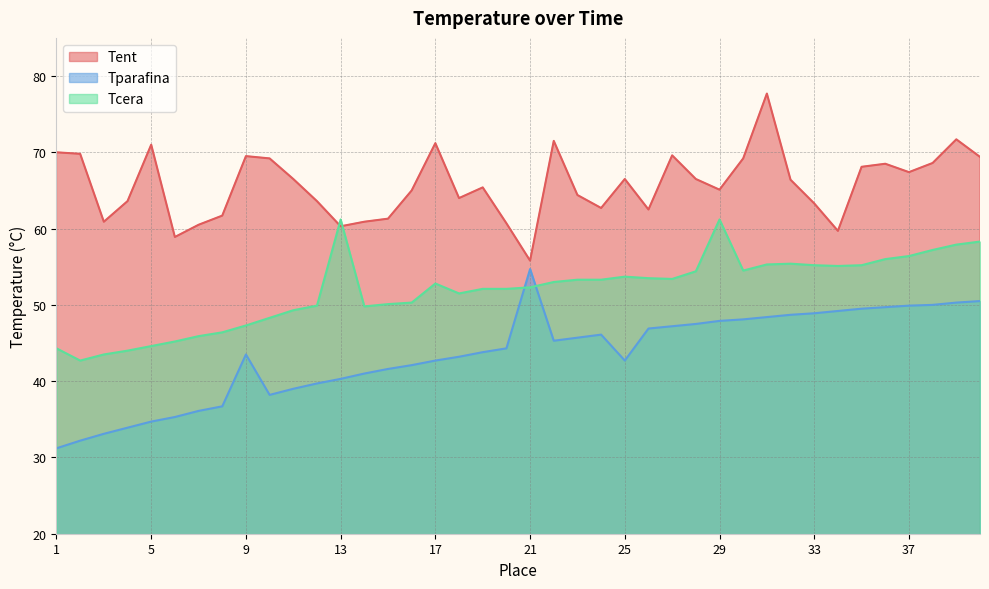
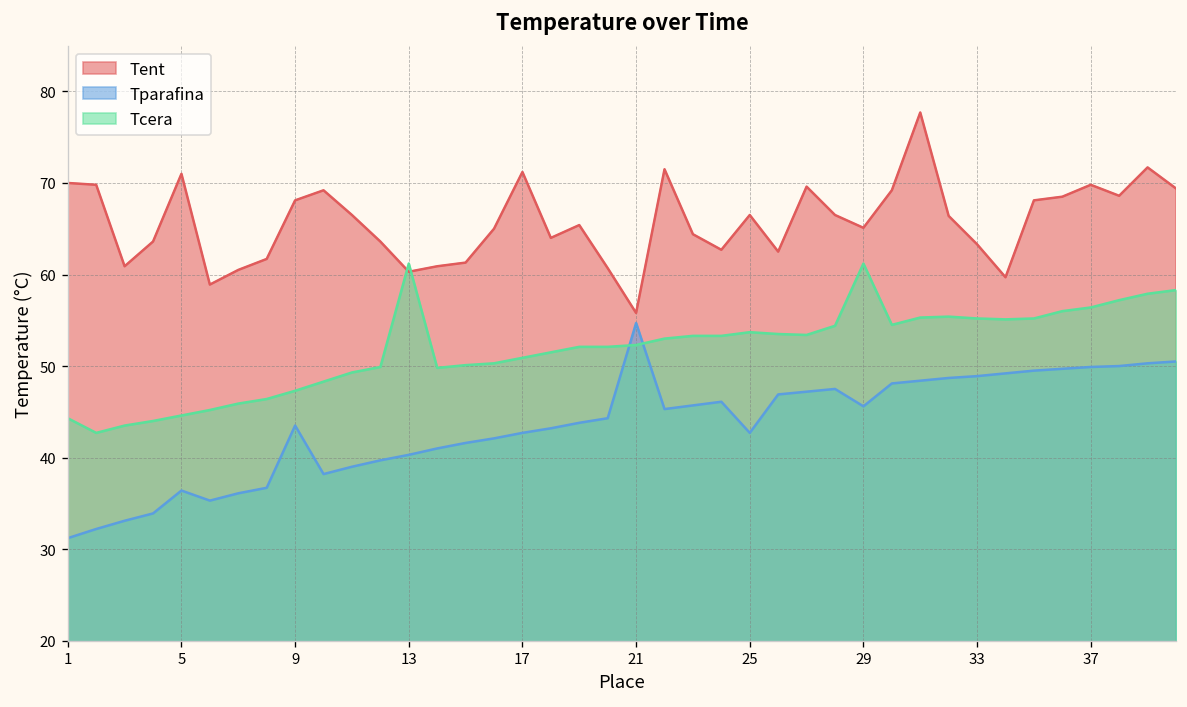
  {
    "Tent": {
      "1": 70,
      "5": 71,
-     "9": 70,
+     "9": 68,
      "13": 60,
      "17": 71,
      "21": 56,
      "25": 67,
      "29": 65,
      "33": 63,
-     "37": 67
+     "37": 70
    },
    "Tparafina": {
      "1": 31,
-     "5": 35,
+     "5": 36,
      "9": 44,
      "13": 40,
      "17": 43,
      "21": 55,
      "25": 43,
-     "29": 48,
+     "29": 46,
      "33": 49,
      "37": 50
    },
    "Tcera": {
      "1": 44,
      "5": 45,
      "9": 47,
      "13": 61,
-     "17": 53,
+     "17": 51,
      "21": 52,
      "25": 54,
      "29": 61,
      "33": 55,
      "37": 56
    }
  }
